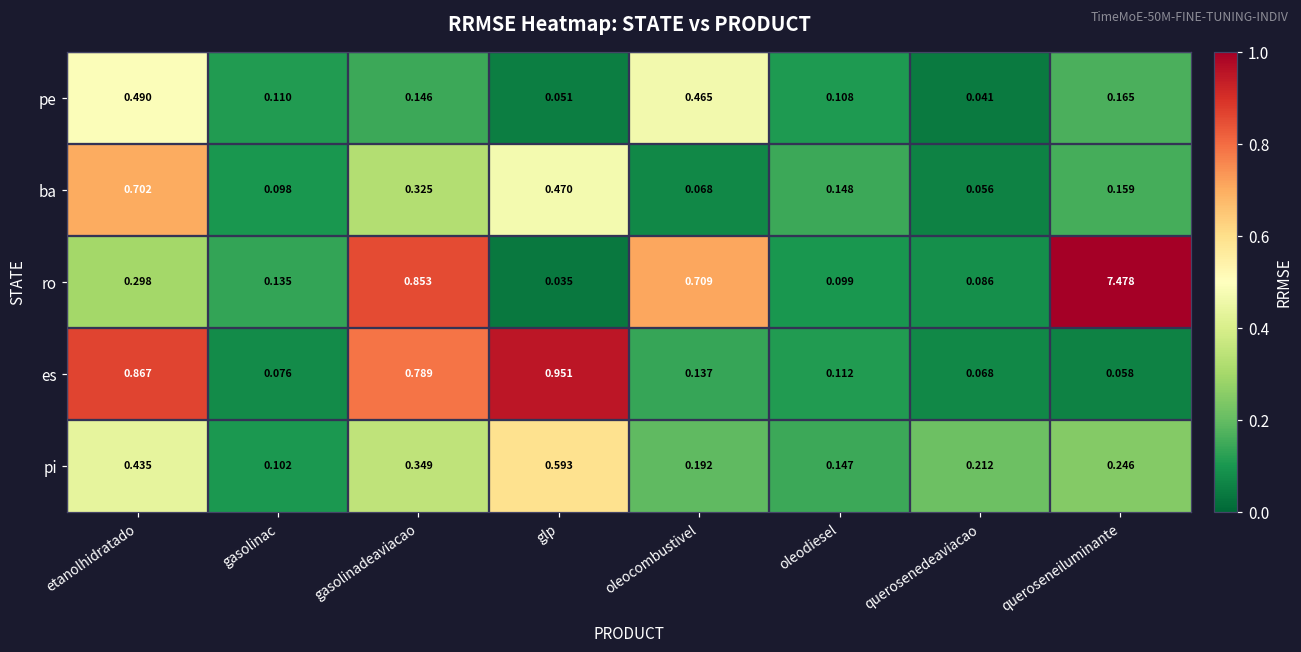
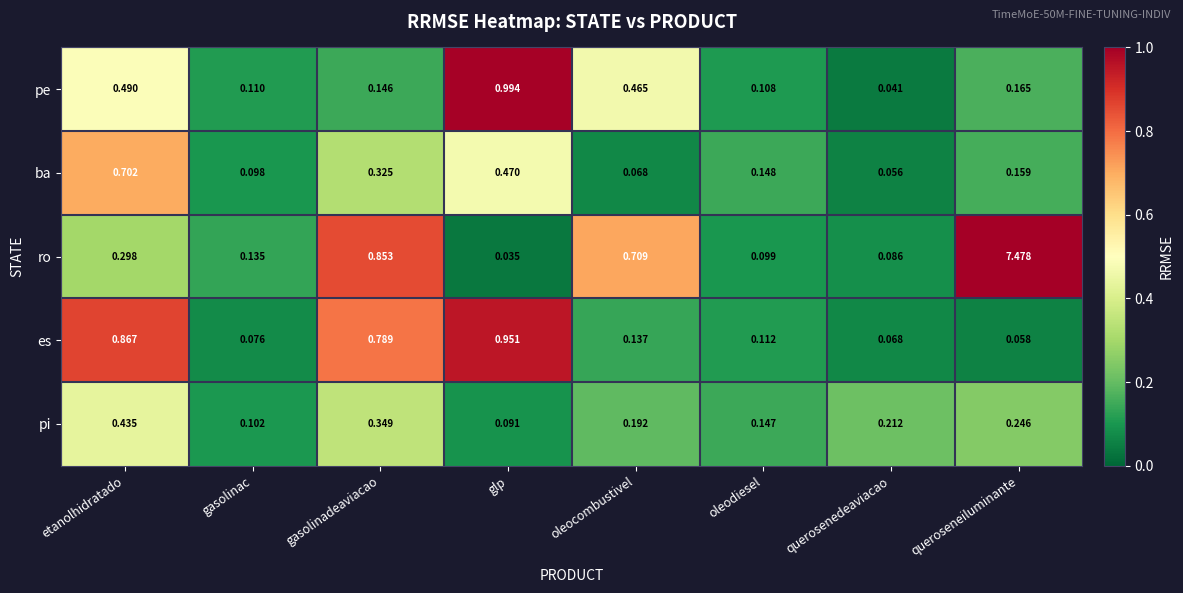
  {
    "pe": {
      "etanolhidratado": 0.490,
      "gasolinac": 0.110,
      "gasolinadeaviacao": 0.146,
-     "glp": 0.051,
+     "glp": 0.994,
      "oleocombustivel": 0.465,
      "oleodiesel": 0.108,
      "querosenedeaviacao": 0.041,
      "queroseneiluminante": 0.165
    },
    "ba": {
      "etanolhidratado": 0.702,
      "gasolinac": 0.098,
      "gasolinadeaviacao": 0.325,
      "glp": 0.470,
      "oleocombustivel": 0.068,
      "oleodiesel": 0.148,
      "querosenedeaviacao": 0.056,
      "queroseneiluminante": 0.159
    },
    "ro": {
      "etanolhidratado": 0.298,
      "gasolinac": 0.135,
      "gasolinadeaviacao": 0.853,
      "glp": 0.035,
      "oleocombustivel": 0.709,
      "oleodiesel": 0.099,
      "querosenedeaviacao": 0.086,
      "queroseneiluminante": 7.478
    },
    "es": {
      "etanolhidratado": 0.867,
      "gasolinac": 0.076,
      "gasolinadeaviacao": 0.789,
      "glp": 0.951,
      "oleocombustivel": 0.137,
      "oleodiesel": 0.112,
      "querosenedeaviacao": 0.068,
      "queroseneiluminante": 0.058
    },
    "pi": {
      "etanolhidratado": 0.435,
      "gasolinac": 0.102,
      "gasolinadeaviacao": 0.349,
-     "glp": 0.593,
+     "glp": 0.091,
      "oleocombustivel": 0.192,
      "oleodiesel": 0.147,
      "querosenedeaviacao": 0.212,
      "queroseneiluminante": 0.246
    }
  }
